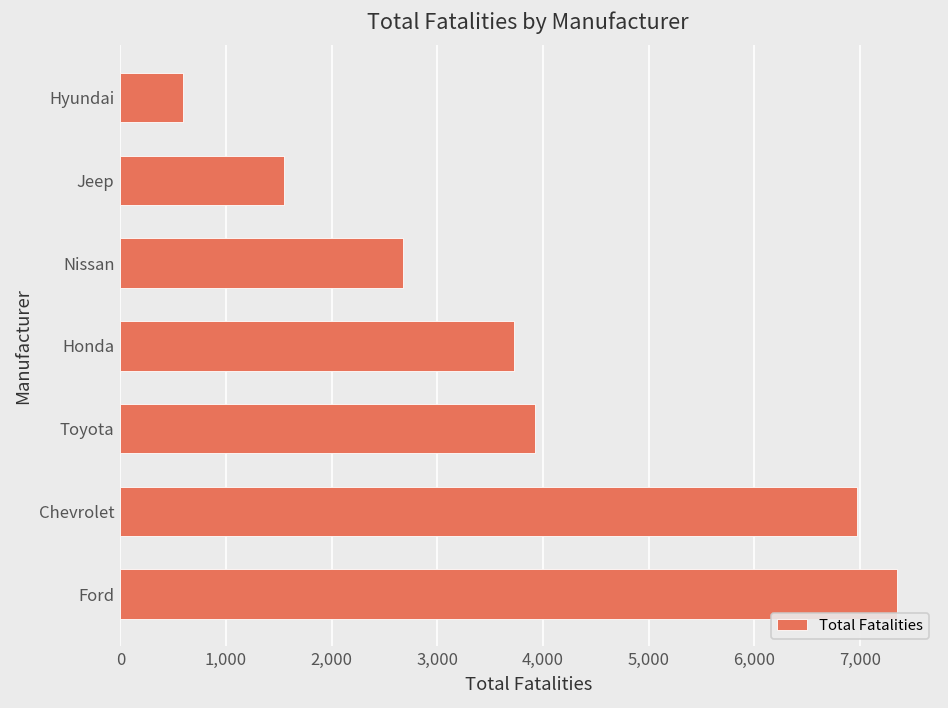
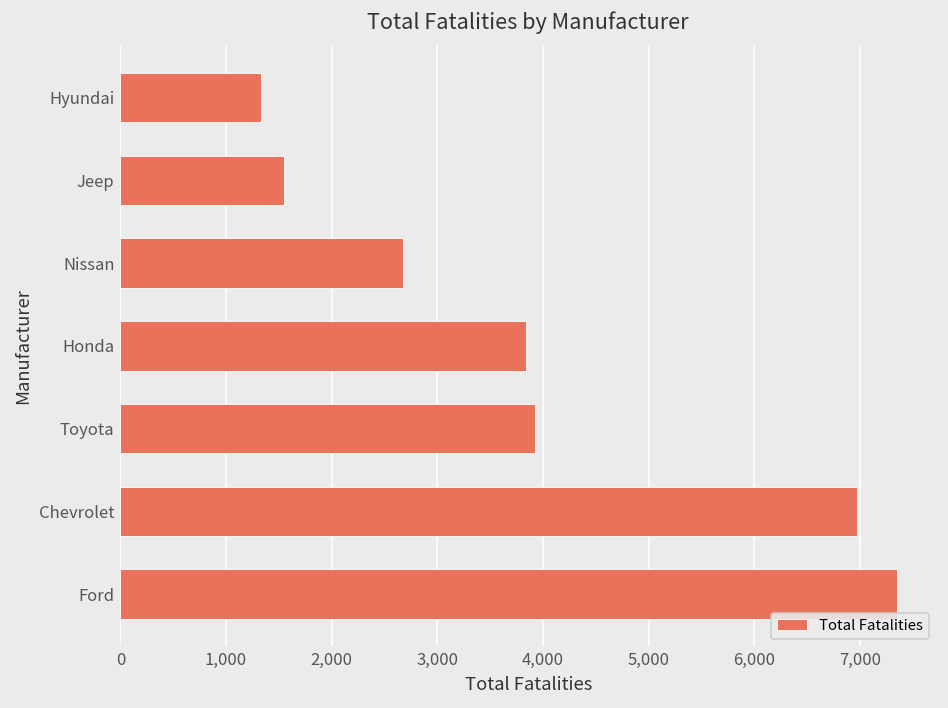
  {
-   "Hyundai": "600",
+   "Hyundai": "1,300",
    "Jeep": "1,500",
    "Nissan": "2,700",
-   "Honda": "3,700",
+   "Honda": "3,800",
    "Toyota": "3,900",
    "Chevrolet": "7,000",
    "Ford": "7,400"
  }
